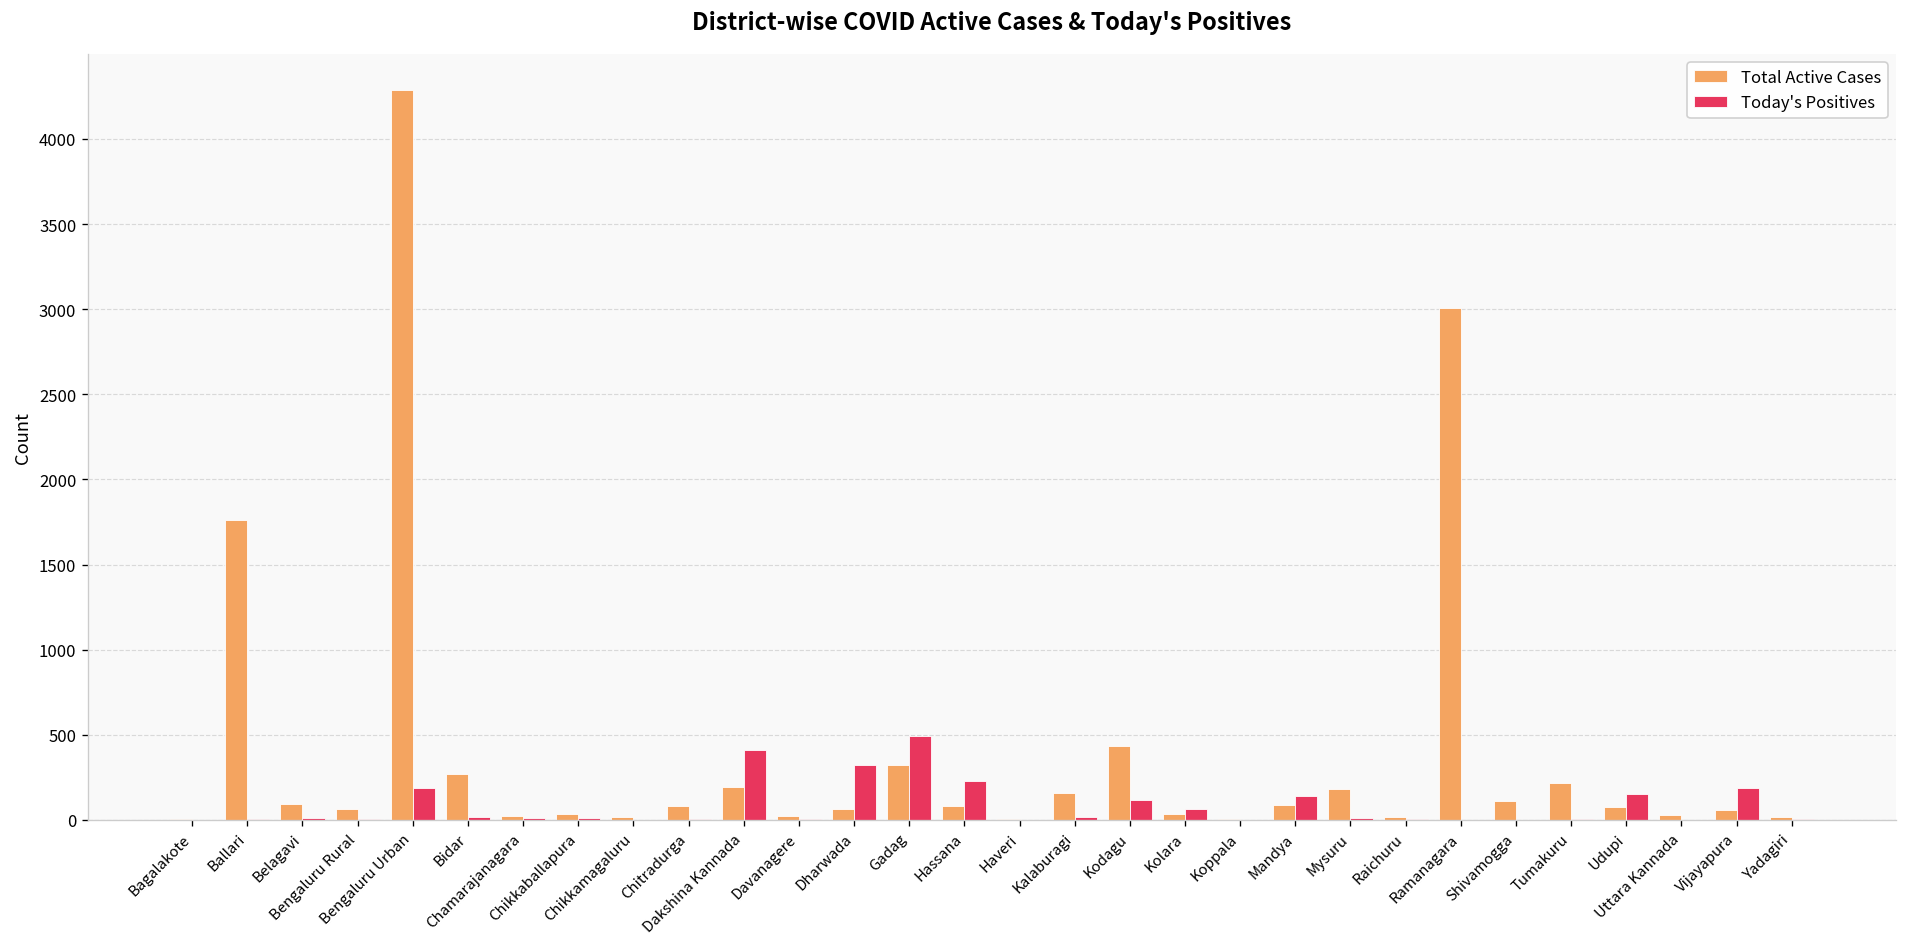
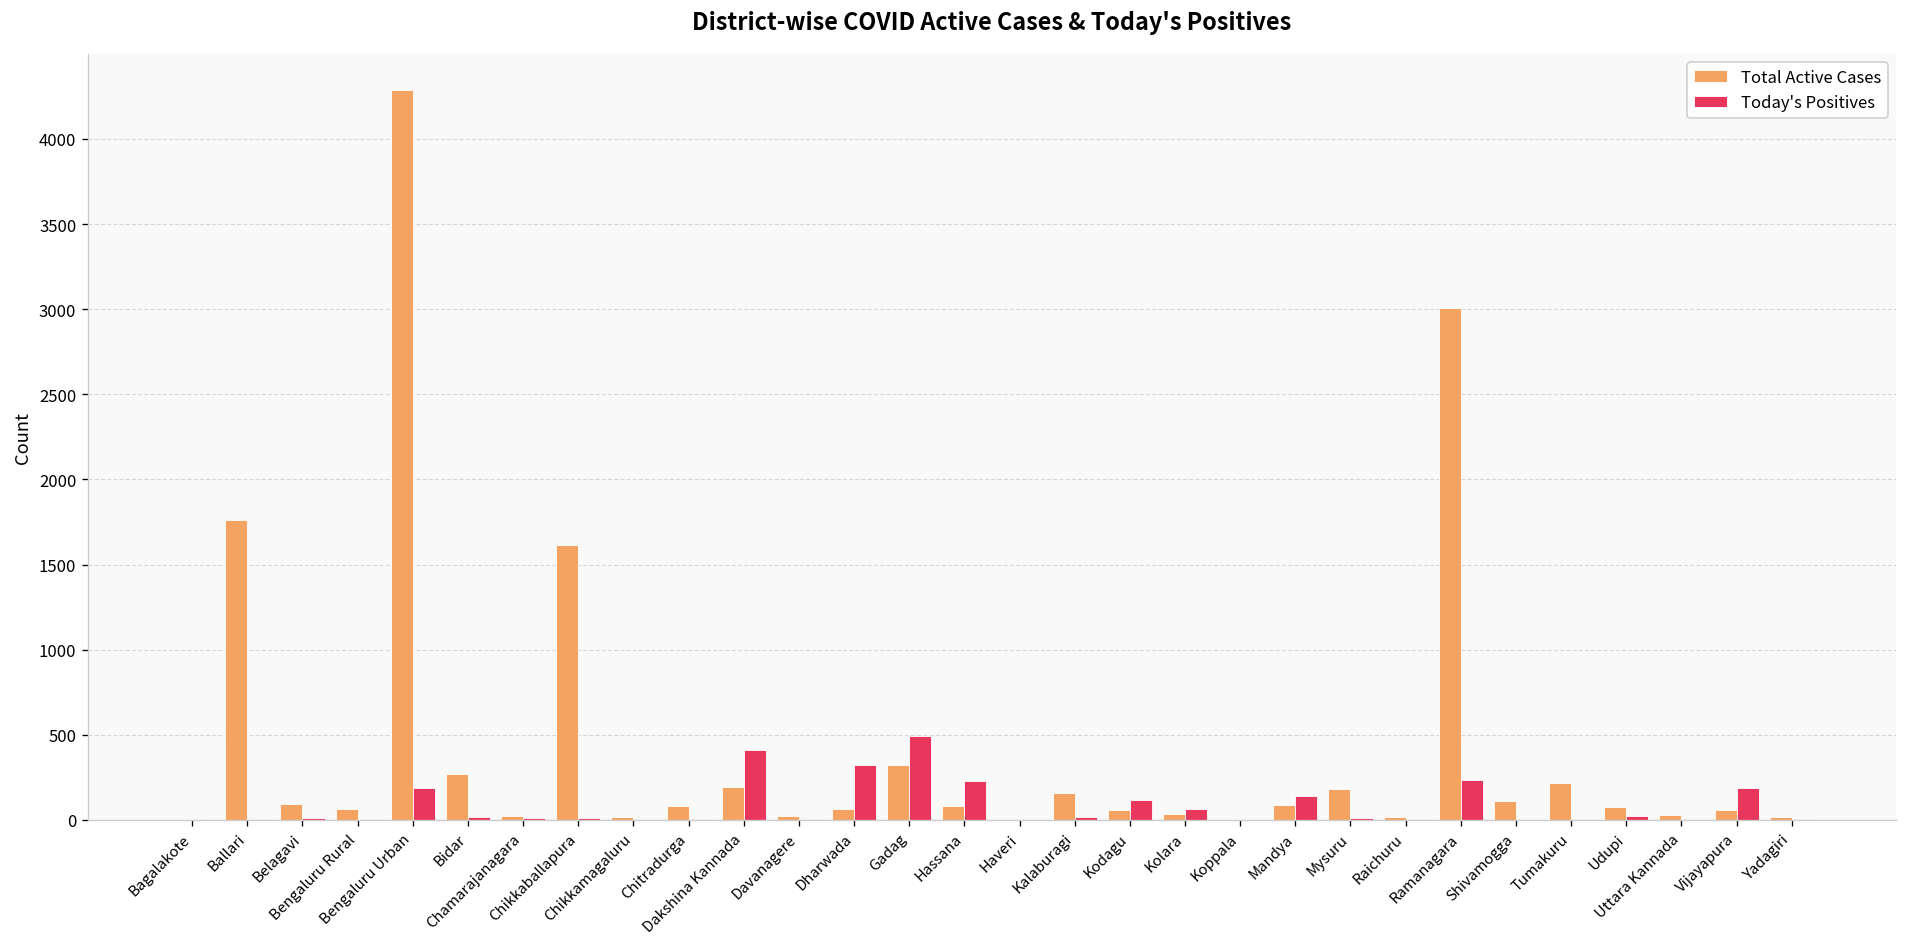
  {
    "Total Active Cases": {
      "Ballari": 1760,
      "Belagavi": 100,
      "Bengaluru Rural": 70,
      "Bengaluru Urban": 4290,
      "Bidar": 270,
      "Chamarajanagara": 20,
-     "Chikkaballapura": 30,
+     "Chikkaballapura": 1620,
      "Chitradurga": 80,
      "Dakshina Kannada": 200,
      "Davanagere": 20,
      "Dharwada": 60,
      "Gadag": 320,
      "Hassana": 80,
      "Kalaburagi": 160,
-     "Kodagu": 430,
+     "Kodagu": 60,
      "Kolara": 30,
      "Mandya": 90,
      "Mysuru": 180,
      "Raichuru": 20,
      "Ramanagara": 3010,
      "Shivamogga": 110,
      "Tumakuru": 220,
      "Udupi": 70,
      "Uttara Kannada": 30,
      "Vijayapura": 60
    },
    "Today's Positives": {
      "Bagalakote": 0,
      "Bengaluru Urban": 190,
      "Bidar": 20,
      "Dakshina Kannada": 410,
      "Dharwada": 320,
      "Gadag": 490,
      "Hassana": 230,
      "Kalaburagi": 20,
      "Kodagu": 120,
      "Kolara": 60,
      "Koppala": 0,
      "Mandya": 140,
-     "Ramanagara": 0,
-     "Udupi": 150,
+     "Ramanagara": 230,
+     "Udupi": 20,
      "Vijayapura": 190
    }
  }
